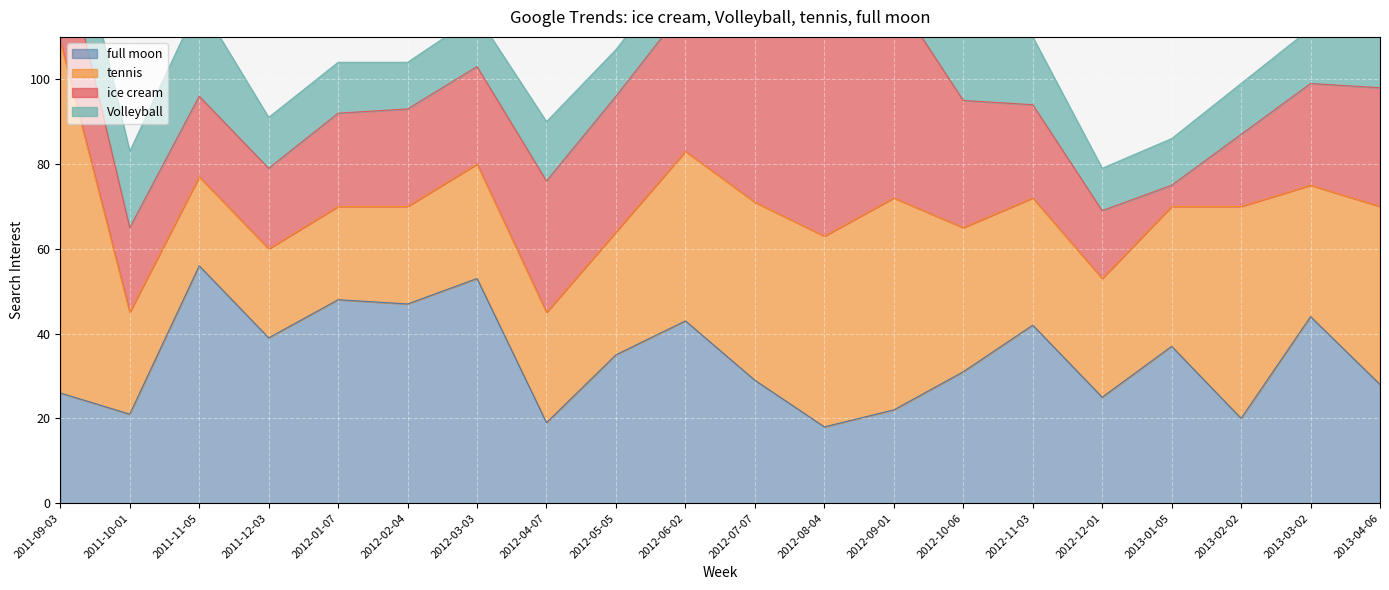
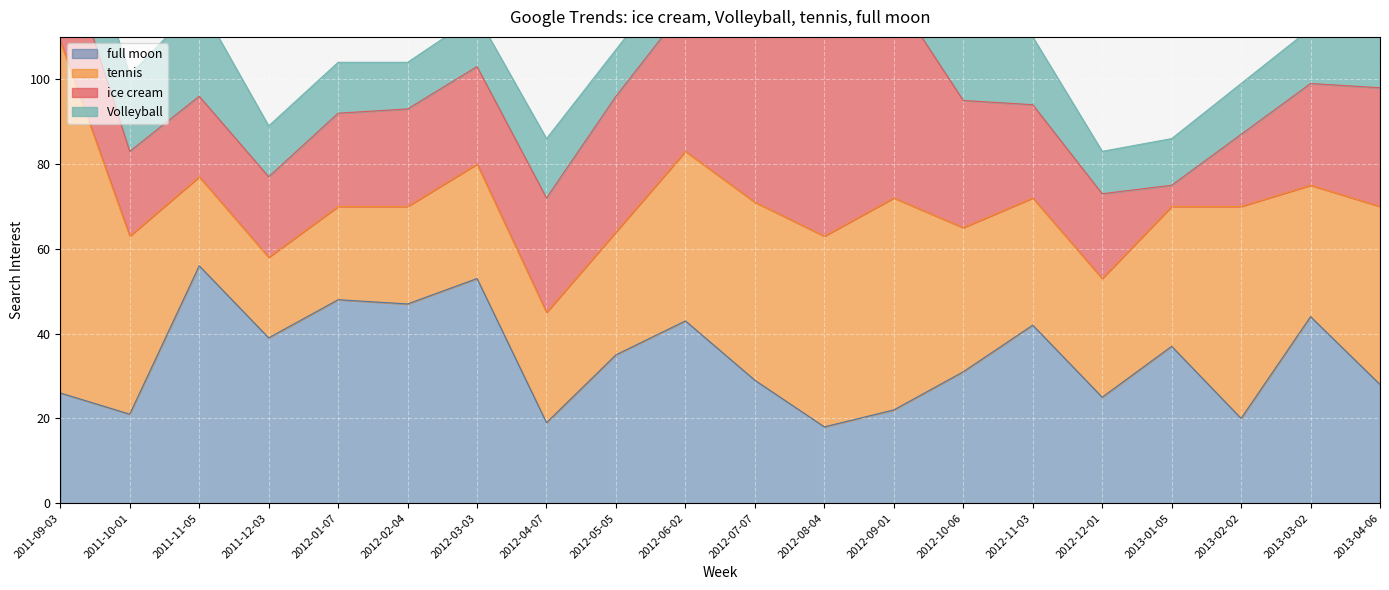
  {
    "tennis": {
      "2011-09-03": 83,
-     "2011-10-01": 24,
+     "2011-10-01": 42,
      "2011-11-05": 21,
-     "2011-12-03": 21,
+     "2011-12-03": 19,
      "2012-01-07": 22,
      "2012-02-04": 23,
      "2012-03-03": 27,
      "2012-04-07": 26,
      "2012-05-05": 29,
      "2012-06-02": 40,
      "2012-07-07": 42,
      "2012-08-04": 45,
      "2012-09-01": 50,
      "2012-10-06": 34,
      "2012-11-03": 30,
      "2012-12-01": 28,
      "2013-01-05": 33,
      "2013-02-02": 50,
      "2013-03-02": 31,
      "2013-04-06": 42
    },
    "ice cream": {
      "2011-10-01": 20,
      "2011-11-05": 19,
      "2011-12-03": 19,
      "2012-01-07": 22,
      "2012-02-04": 23,
      "2012-03-03": 23,
-     "2012-04-07": 31,
+     "2012-04-07": 27,
      "2012-05-05": 32,
      "2012-10-06": 30,
      "2012-11-03": 22,
-     "2012-12-01": 16,
+     "2012-12-01": 20,
      "2013-01-05": 5,
      "2013-02-02": 17,
      "2013-03-02": 24,
      "2013-04-06": 28
    }
  }
